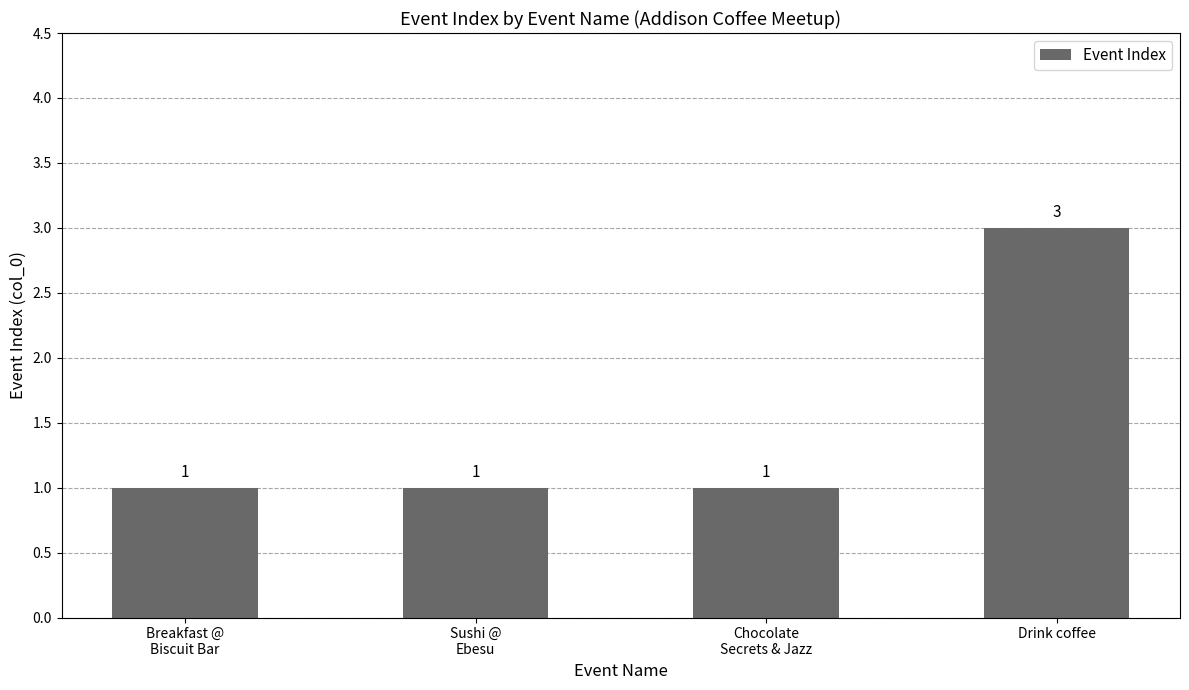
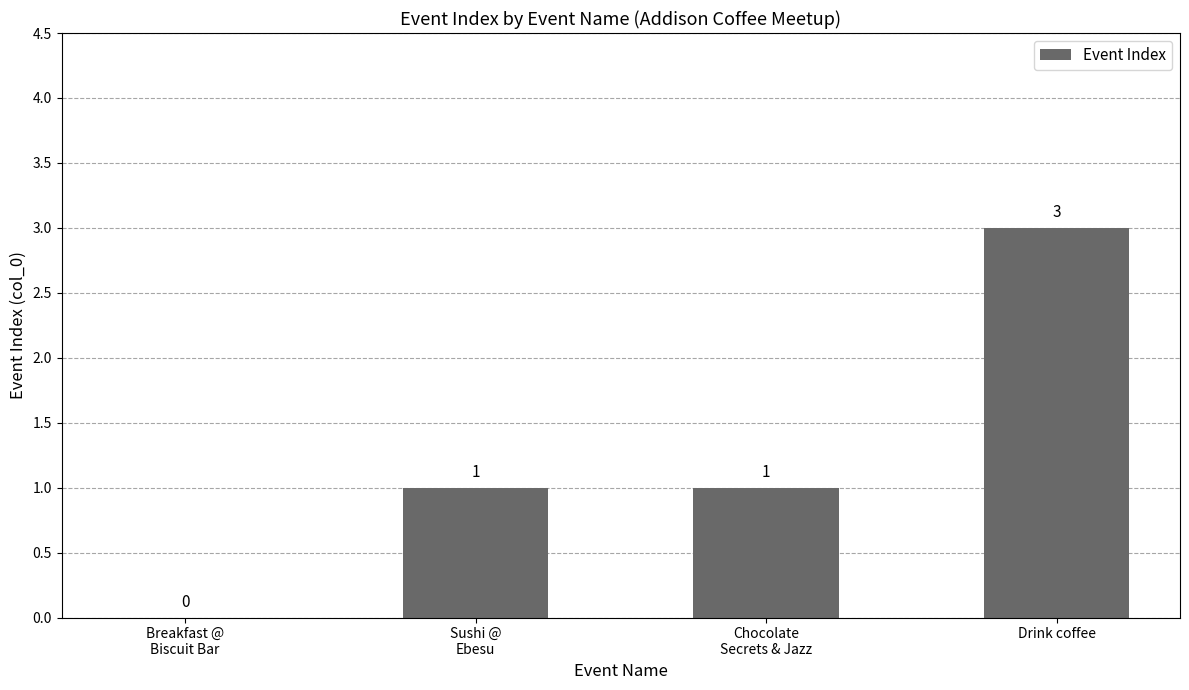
  {
-   "Breakfast @ Biscuit Bar": 1,
+   "Breakfast @ Biscuit Bar": 0,
    "Sushi @ Ebesu": 1,
    "Chocolate Secrets & Jazz": 1,
    "Drink coffee": 3
  }
